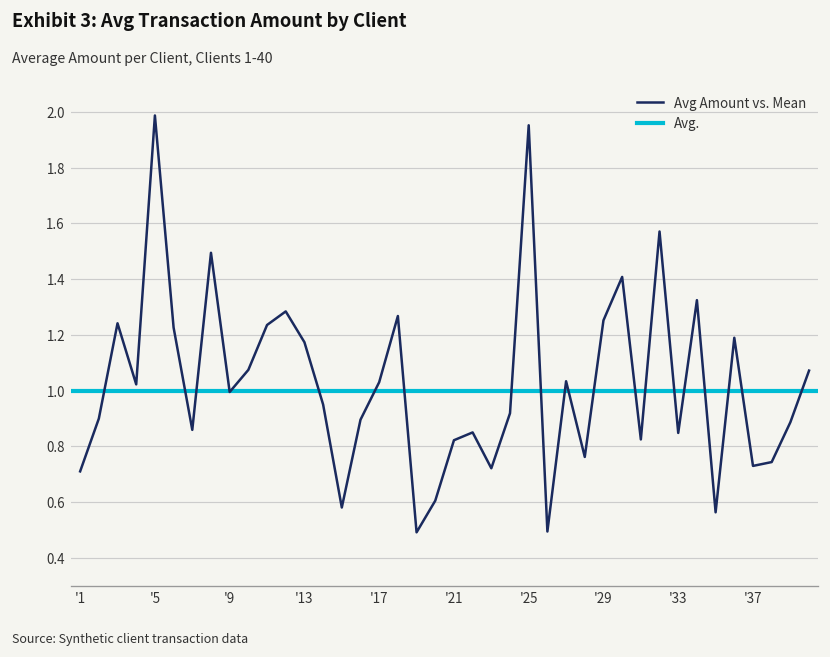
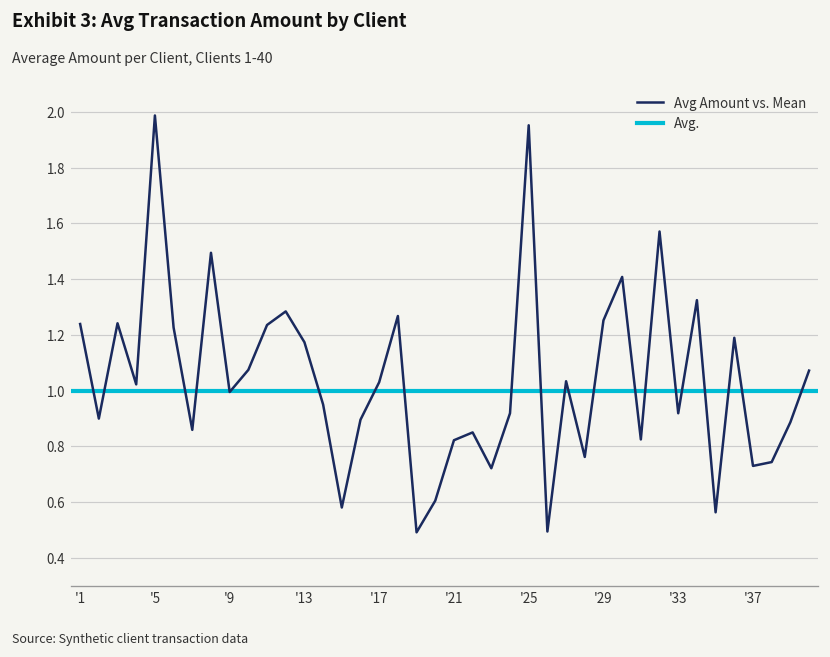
  {
-   "'1": 0.71,
+   "'1": 1.24,
    "'5": 1.99,
    "'9": 0.99,
    "'13": 1.17,
    "'17": 1.03,
    "'21": 0.82,
    "'25": 1.95,
    "'29": 1.25,
-   "'33": 0.85,
+   "'33": 0.92,
    "'37": 0.73
  }
